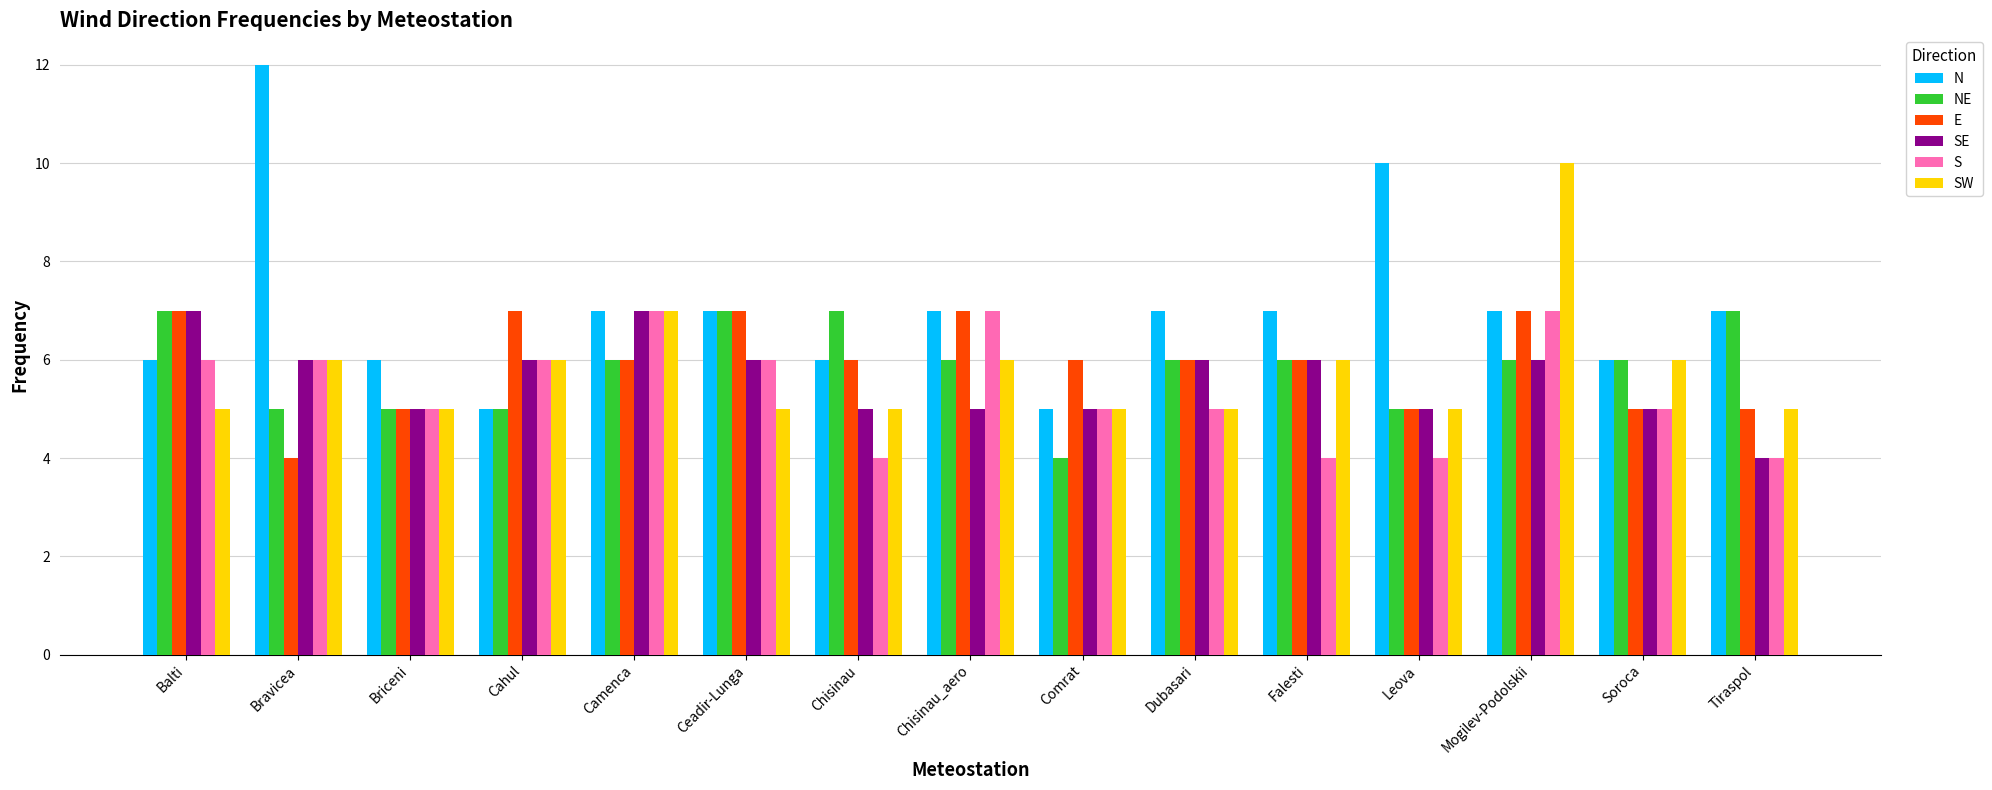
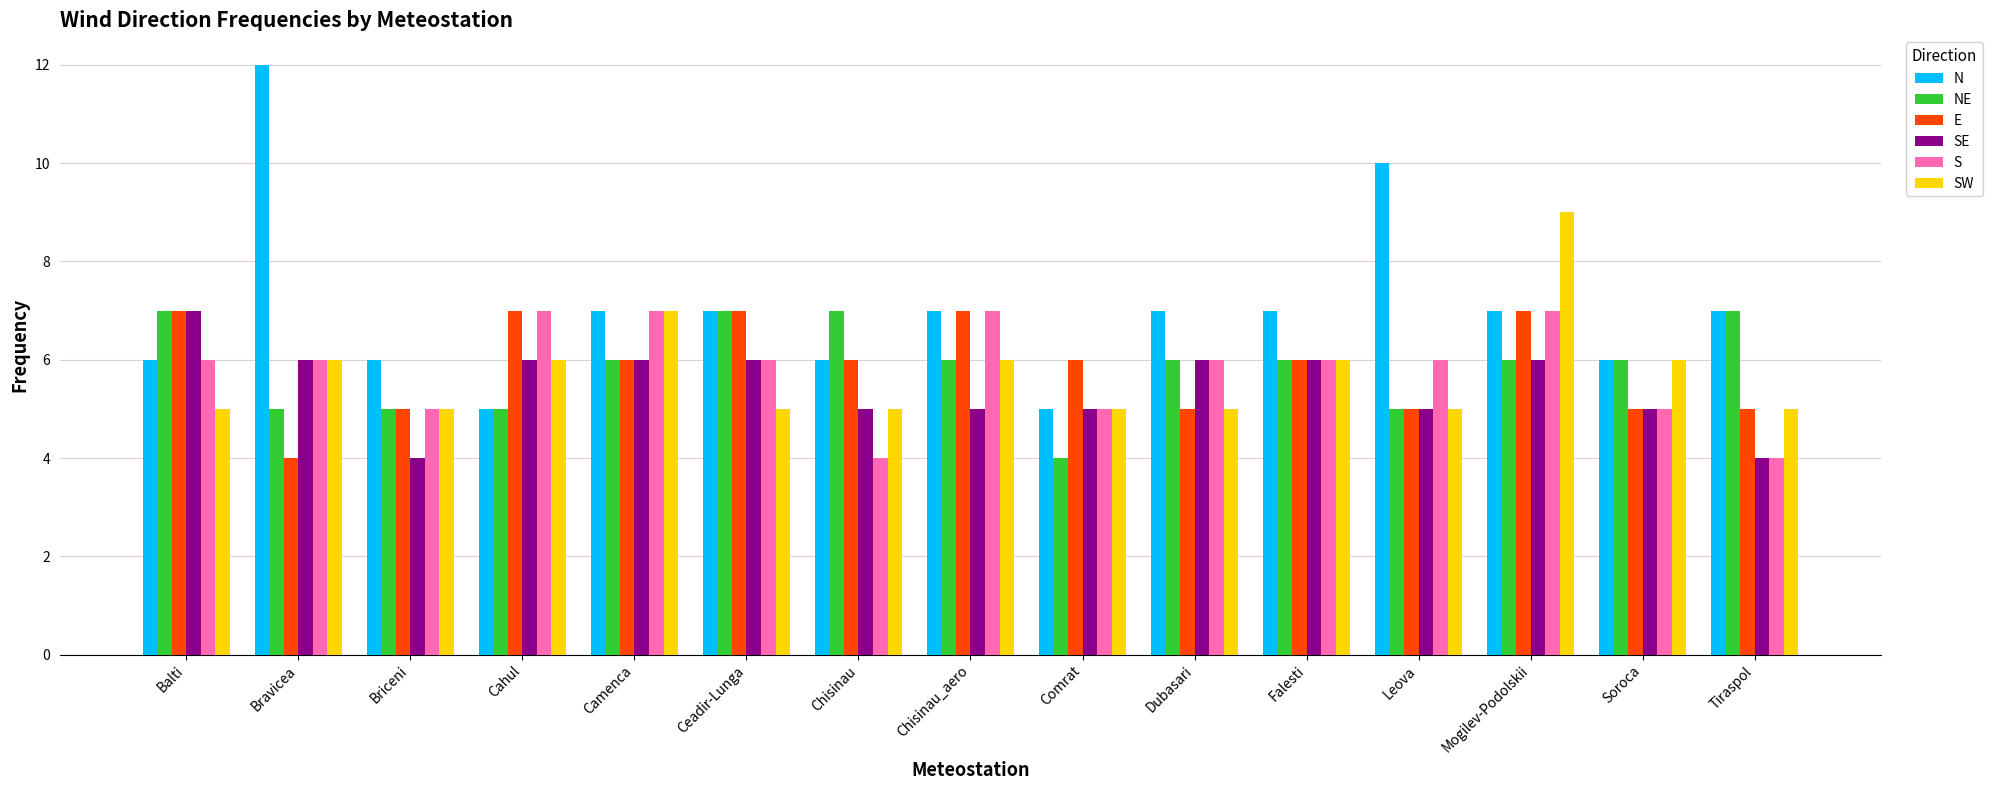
  {
    "N": {
      "Balti": 6,
      "Bravicea": 12,
      "Briceni": 6,
      "Cahul": 5,
      "Camenca": 7,
      "Ceadir-Lunga": 7,
      "Chisinau": 6,
      "Chisinau_aero": 7,
      "Comrat": 5,
      "Dubasari": 7,
      "Falesti": 7,
      "Leova": 10,
      "Mogilev-Podolskii": 7,
      "Soroca": 6,
      "Tiraspol": 7
    },
    "NE": {
      "Balti": 7,
      "Bravicea": 5,
      "Briceni": 5,
      "Cahul": 5,
      "Camenca": 6,
      "Ceadir-Lunga": 7,
      "Chisinau": 7,
      "Chisinau_aero": 6,
      "Comrat": 4,
      "Dubasari": 6,
      "Falesti": 6,
      "Leova": 5,
      "Mogilev-Podolskii": 6,
      "Soroca": 6,
      "Tiraspol": 7
    },
    "E": {
      "Balti": 7,
      "Bravicea": 4,
      "Briceni": 5,
      "Cahul": 7,
      "Camenca": 6,
      "Ceadir-Lunga": 7,
      "Chisinau": 6,
      "Chisinau_aero": 7,
      "Comrat": 6,
-     "Dubasari": 6,
+     "Dubasari": 5,
      "Falesti": 6,
      "Leova": 5,
      "Mogilev-Podolskii": 7,
      "Soroca": 5,
      "Tiraspol": 5
    },
    "SE": {
      "Balti": 7,
      "Bravicea": 6,
-     "Briceni": 5,
+     "Briceni": 4,
      "Cahul": 6,
-     "Camenca": 7,
+     "Camenca": 6,
      "Ceadir-Lunga": 6,
      "Chisinau": 5,
      "Chisinau_aero": 5,
      "Comrat": 5,
      "Dubasari": 6,
      "Falesti": 6,
      "Leova": 5,
      "Mogilev-Podolskii": 6,
      "Soroca": 5,
      "Tiraspol": 4
    },
    "S": {
      "Balti": 6,
      "Bravicea": 6,
      "Briceni": 5,
-     "Cahul": 6,
+     "Cahul": 7,
      "Camenca": 7,
      "Ceadir-Lunga": 6,
      "Chisinau": 4,
      "Chisinau_aero": 7,
      "Comrat": 5,
-     "Dubasari": 5,
-     "Falesti": 4,
-     "Leova": 4,
+     "Dubasari": 6,
+     "Falesti": 6,
+     "Leova": 6,
      "Mogilev-Podolskii": 7,
      "Soroca": 5,
      "Tiraspol": 4
    },
    "SW": {
      "Balti": 5,
      "Bravicea": 6,
      "Briceni": 5,
      "Cahul": 6,
      "Camenca": 7,
      "Ceadir-Lunga": 5,
      "Chisinau": 5,
      "Chisinau_aero": 6,
      "Comrat": 5,
      "Dubasari": 5,
      "Falesti": 6,
      "Leova": 5,
-     "Mogilev-Podolskii": 10,
+     "Mogilev-Podolskii": 9,
      "Soroca": 6,
      "Tiraspol": 5
    }
  }
